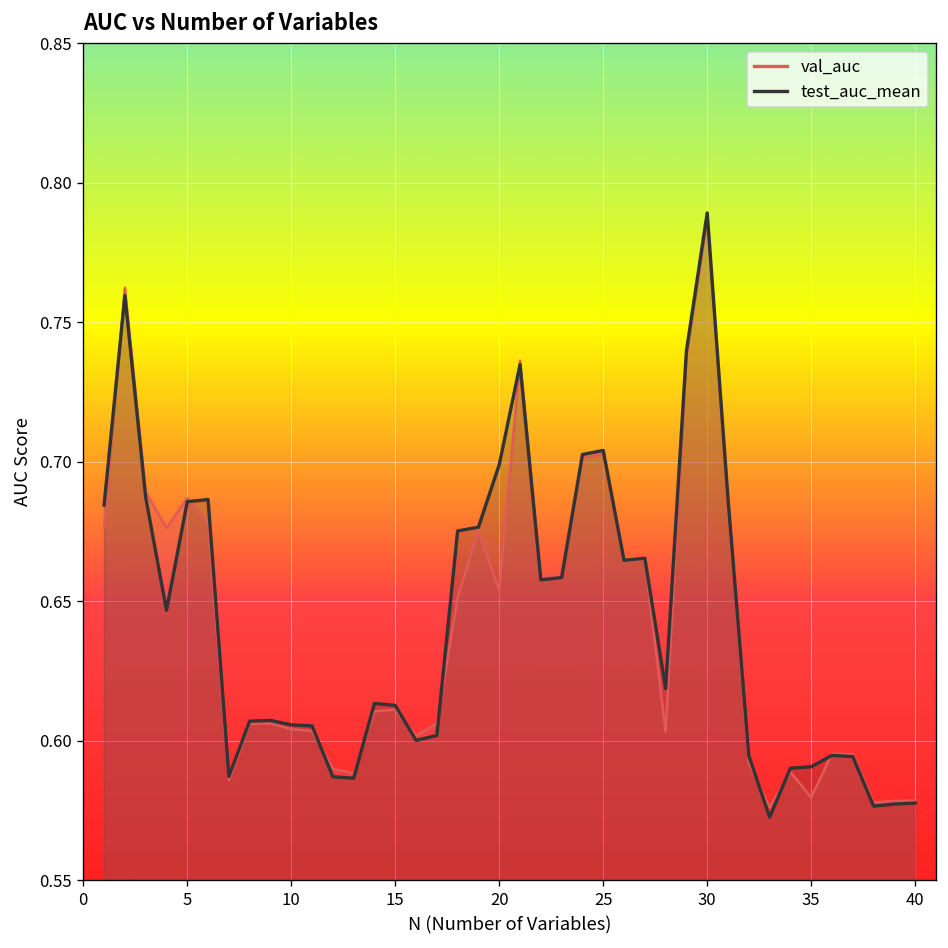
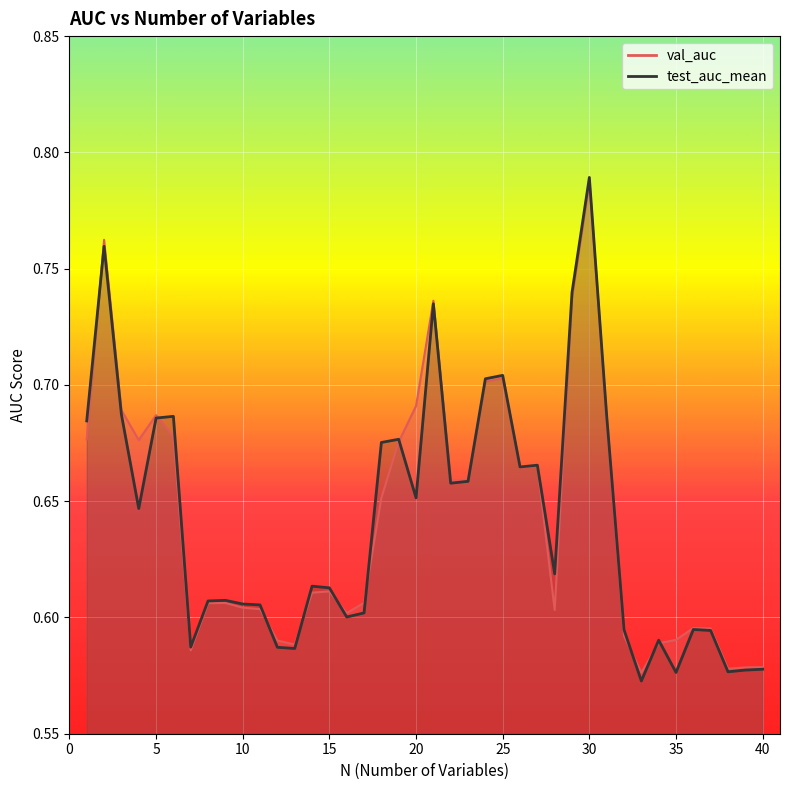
  {
    "val_auc": {
      "5": 0.687,
      "10": 0.604,
      "15": 0.611,
-     "20": 0.654,
+     "20": 0.691,
      "25": 0.703,
      "30": 0.787,
-     "35": 0.580
+     "35": 0.590
    },
    "test_auc_mean": {
      "5": 0.686,
      "10": 0.606,
      "15": 0.613,
-     "20": 0.699,
+     "20": 0.651,
      "25": 0.704,
      "30": 0.789,
-     "35": 0.591
+     "35": 0.576
    }
  }
